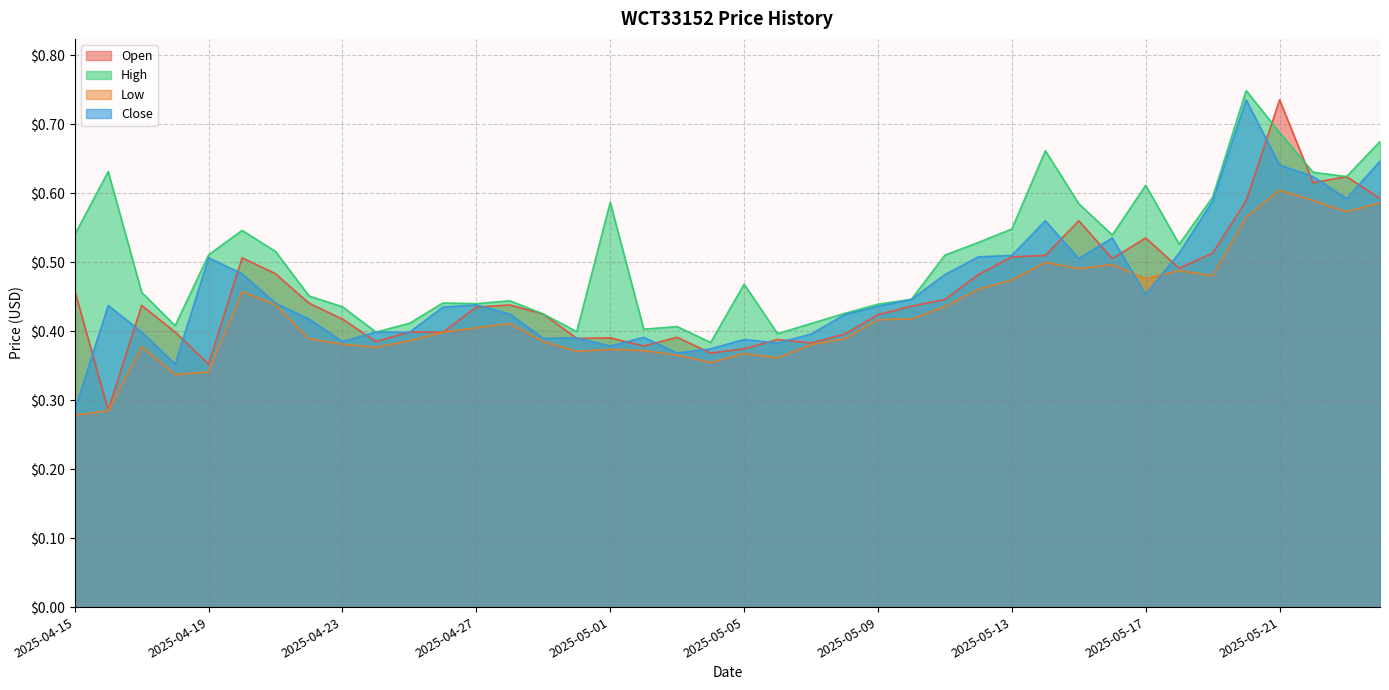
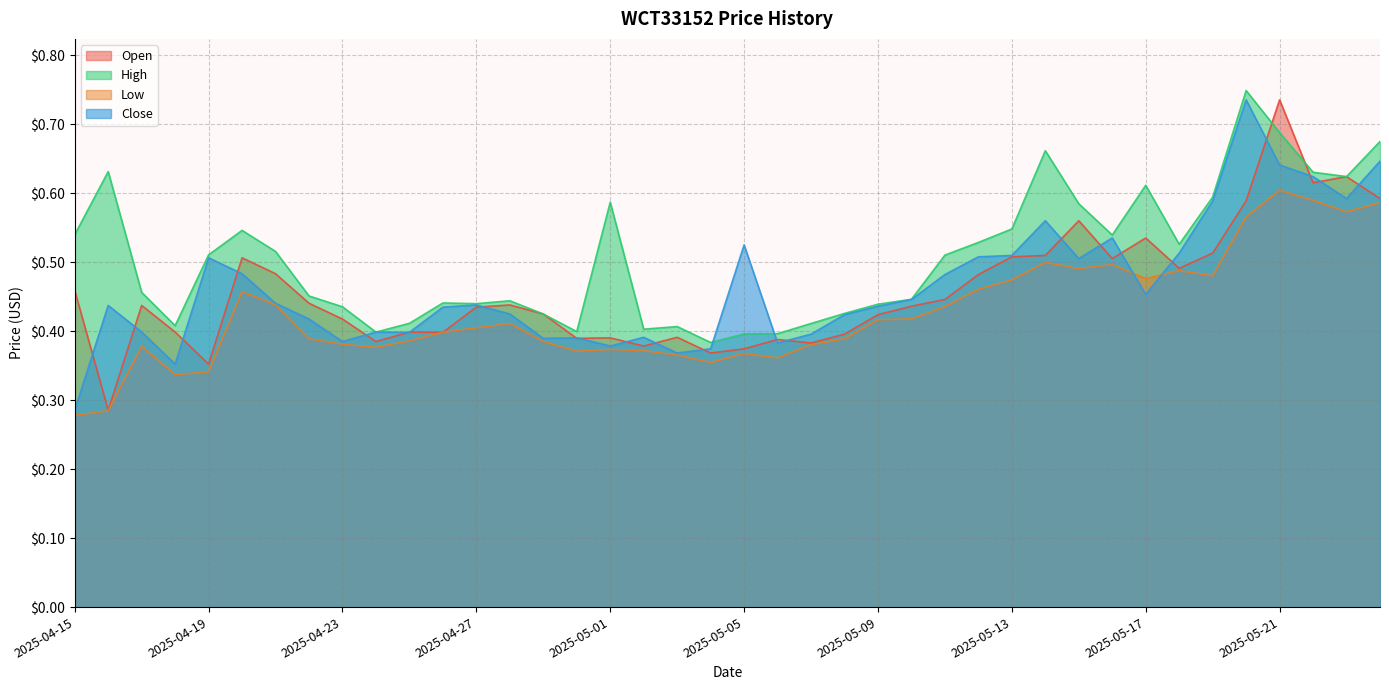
  {
    "High": {
      "2025-04-15": "$0.54",
      "2025-04-19": "$0.51",
      "2025-04-23": "$0.44",
      "2025-05-01": "$0.59",
-     "2025-05-05": "$0.47",
+     "2025-05-05": "$0.40",
      "2025-05-13": "$0.55",
      "2025-05-17": "$0.61",
      "2025-05-21": "$0.69"
    },
    "Close": {
      "2025-04-15": "$0.29",
      "2025-04-19": "$0.51",
      "2025-04-23": "$0.38",
      "2025-05-01": "$0.38",
-     "2025-05-05": "$0.39",
+     "2025-05-05": "$0.53",
      "2025-05-17": "$0.45",
      "2025-05-21": "$0.64"
    }
  }
